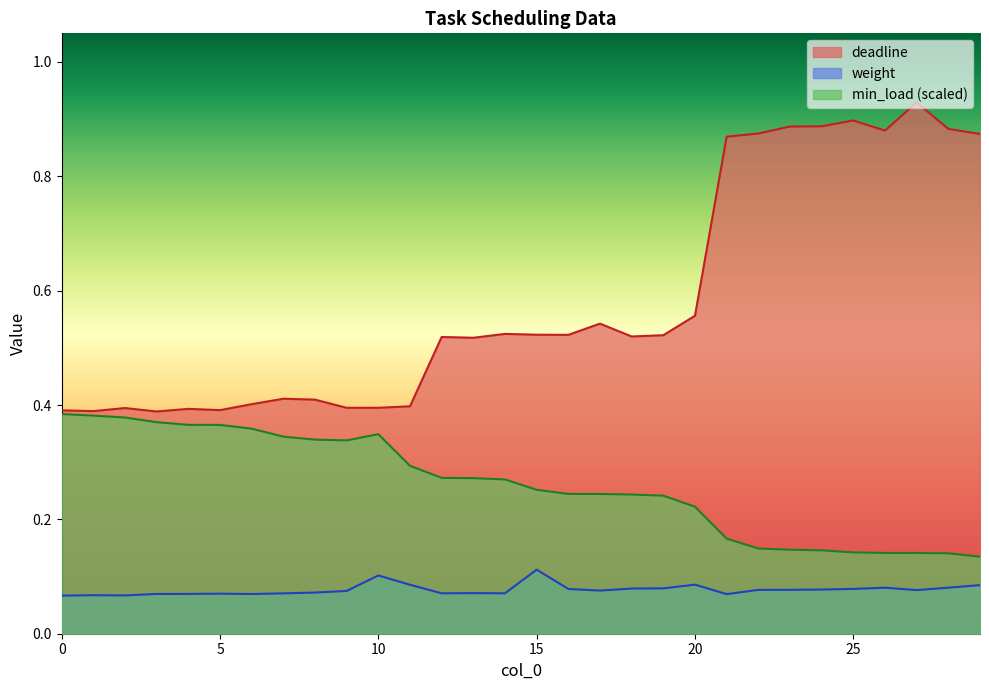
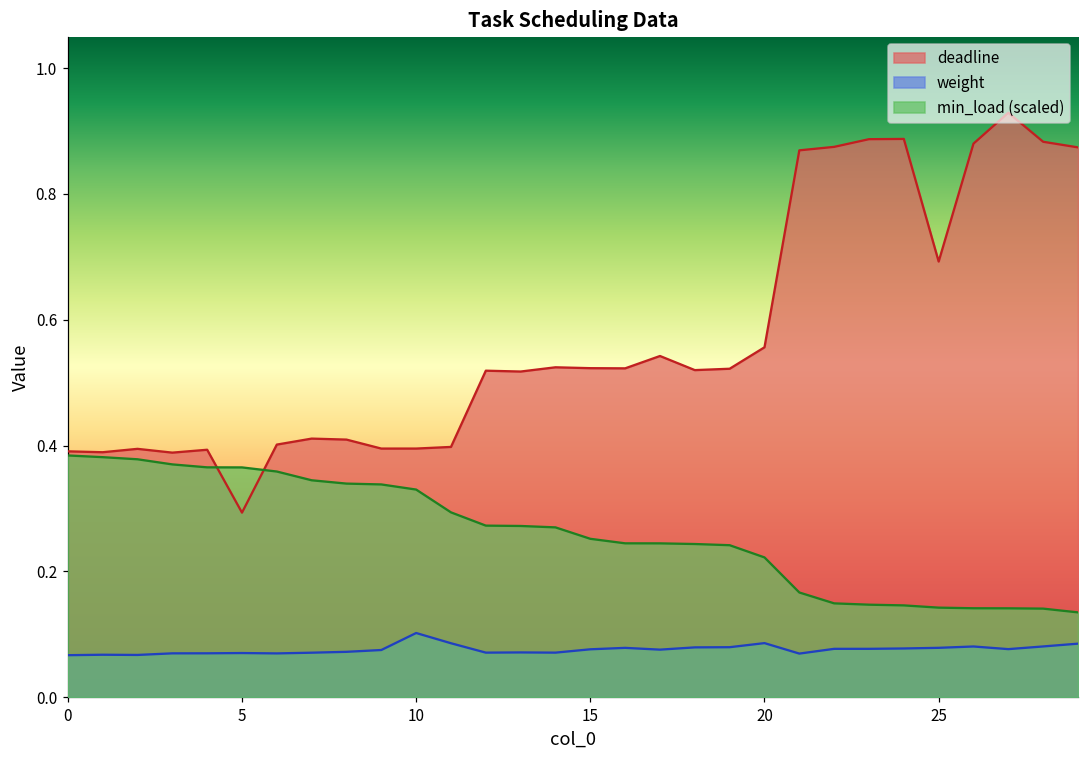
  {
    "deadline": {
      "0": 0.39,
-     "5": 0.39,
+     "5": 0.29,
      "10": 0.40,
      "15": 0.52,
      "20": 0.56,
-     "25": 0.90
+     "25": 0.69
    },
    "weight": {
      "0": 0.07,
      "5": 0.07,
      "10": 0.10,
-     "15": 0.11,
+     "15": 0.08,
      "20": 0.09,
      "25": 0.08
    },
    "min_load (scaled)": {
      "0": 0.38,
      "5": 0.37,
-     "10": 0.35,
+     "10": 0.33,
      "15": 0.25,
      "20": 0.22,
      "25": 0.14
    }
  }
